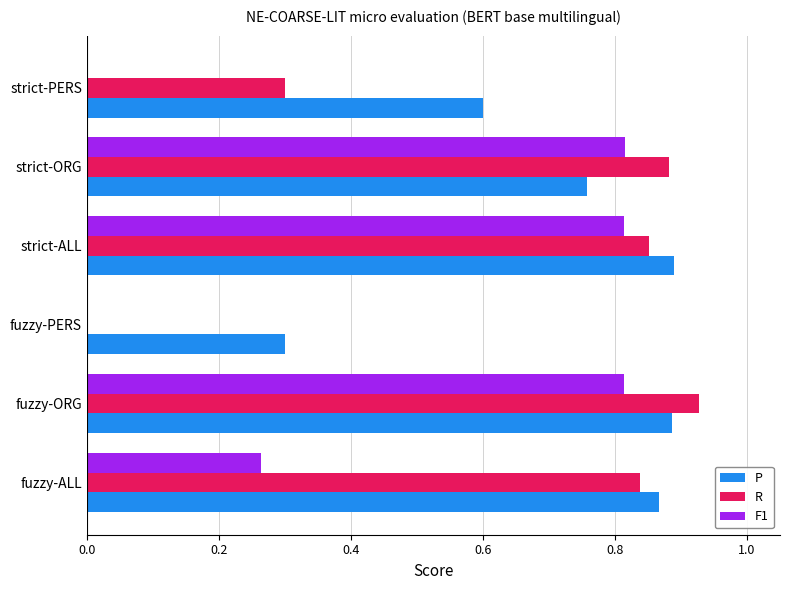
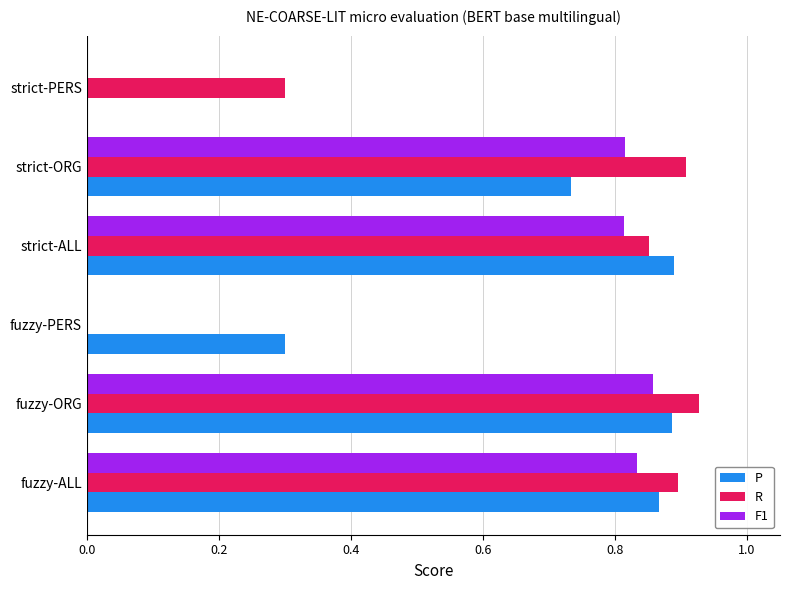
  {
    "P": {
-     "strict-PERS": 0.6,
-     "strict-ORG": 0.76,
+     "strict-PERS": 0.0,
+     "strict-ORG": 0.73,
      "strict-ALL": 0.89,
      "fuzzy-PERS": 0.30,
      "fuzzy-ORG": 0.89,
      "fuzzy-ALL": 0.87
    },
    "R": {
      "strict-PERS": 0.30,
-     "strict-ORG": 0.88,
+     "strict-ORG": 0.91,
      "strict-ALL": 0.85,
      "fuzzy-PERS": 0.00,
      "fuzzy-ORG": 0.93,
-     "fuzzy-ALL": 0.84
+     "fuzzy-ALL": 0.90
    },
    "F1": {
      "strict-PERS": 0.00,
      "strict-ORG": 0.82,
      "strict-ALL": 0.81,
      "fuzzy-PERS": 0.00,
-     "fuzzy-ORG": 0.81,
-     "fuzzy-ALL": 0.26
+     "fuzzy-ORG": 0.86,
+     "fuzzy-ALL": 0.83
    }
  }
